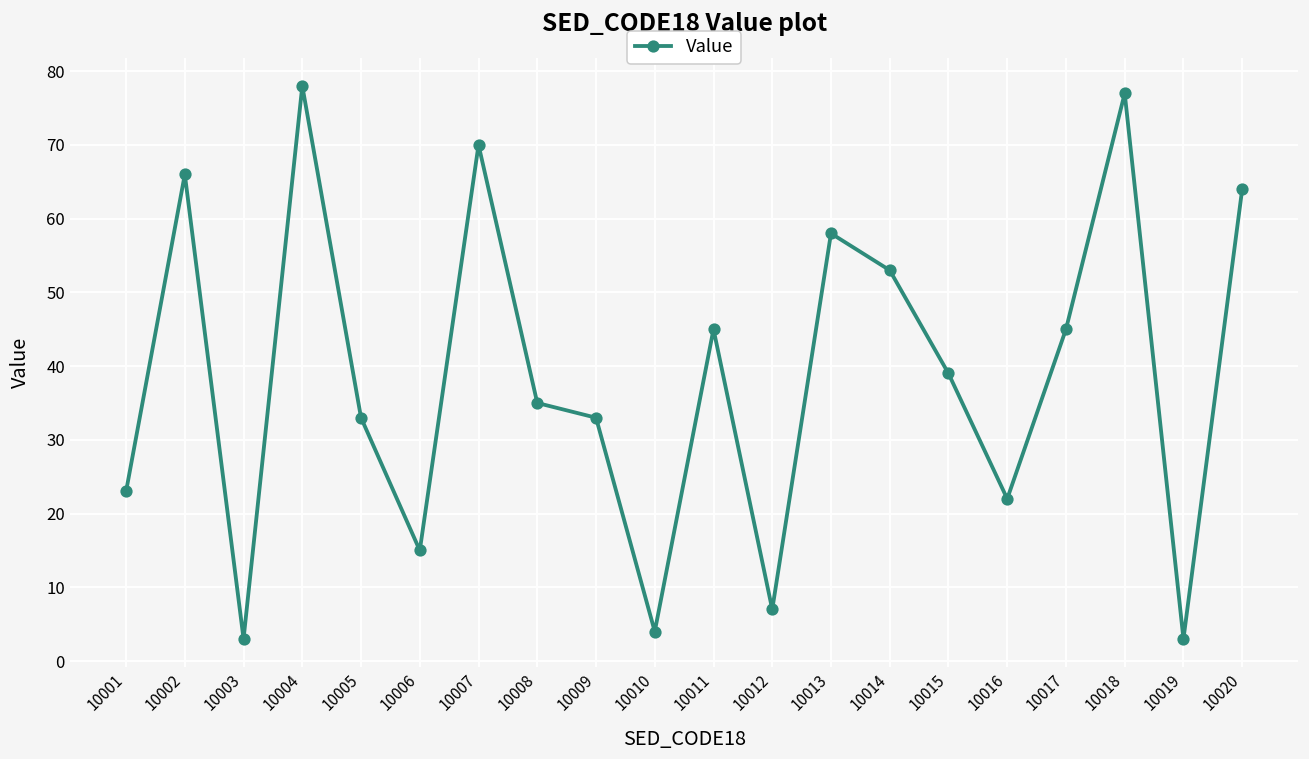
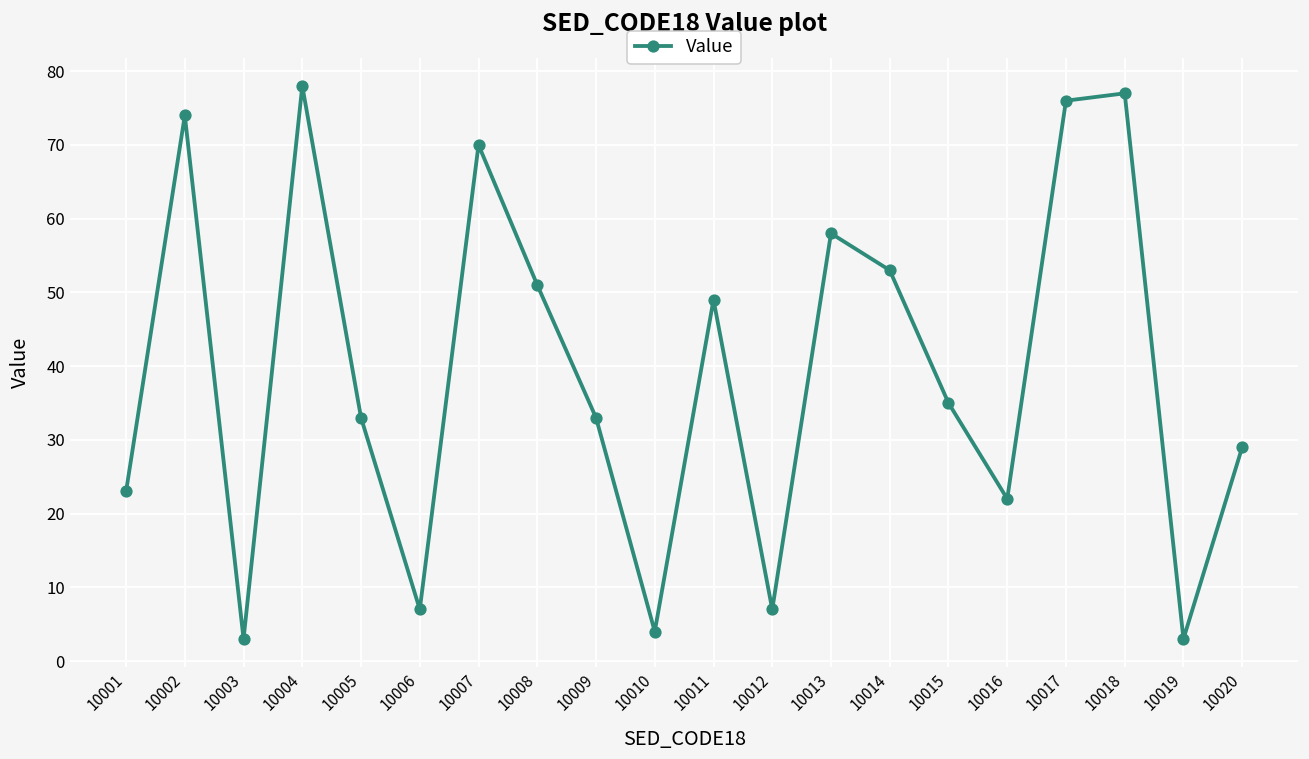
  {
    "10001": 23,
-   "10002": 66,
+   "10002": 74,
    "10003": 3,
    "10004": 78,
    "10005": 33,
-   "10006": 15,
+   "10006": 7,
    "10007": 70,
-   "10008": 35,
+   "10008": 51,
    "10009": 33,
    "10010": 4,
-   "10011": 45,
+   "10011": 49,
    "10012": 7,
    "10013": 58,
    "10014": 53,
-   "10015": 39,
+   "10015": 35,
    "10016": 22,
-   "10017": 45,
+   "10017": 76,
    "10018": 77,
    "10019": 3,
-   "10020": 64
+   "10020": 29
  }
